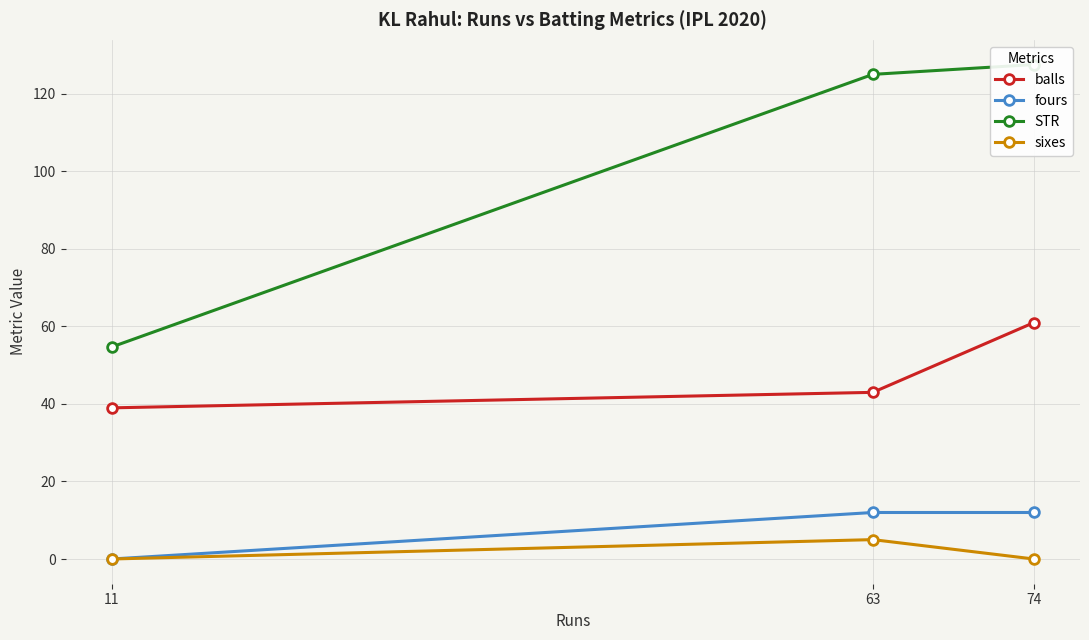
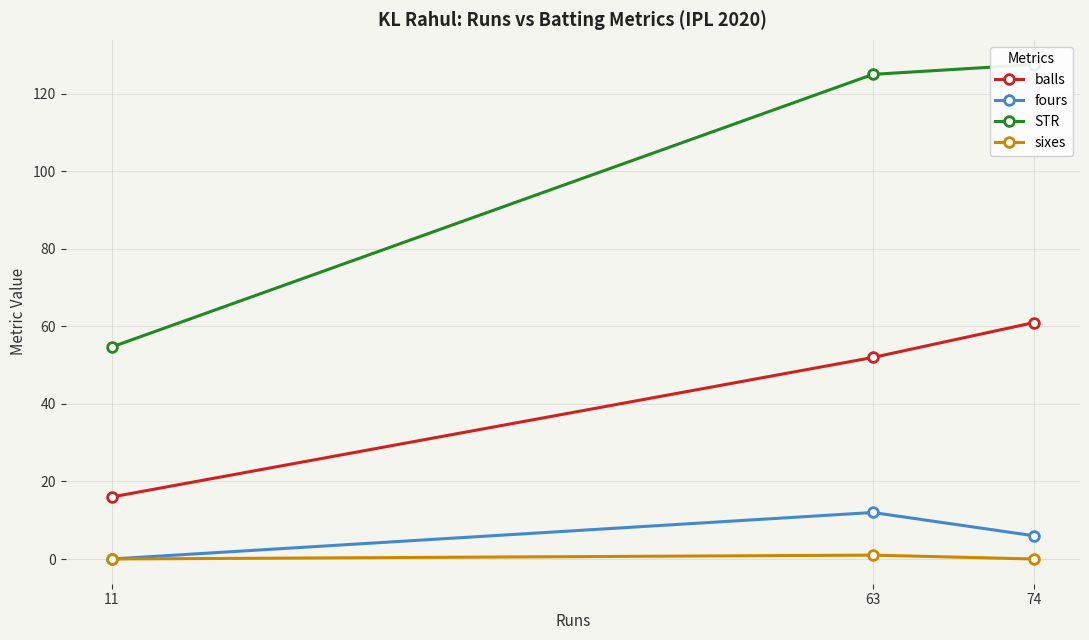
  {
    "balls": {
-     "11": 39,
-     "63": 43,
+     "11": 16,
+     "63": 52,
      "74": 61
    },
    "fours": {
      "63": 12,
-     "74": 12
+     "74": 6
    },
    "STR": {
      "11": 55,
      "63": 125
    },
    "sixes": {
-     "63": 5,
+     "63": 1,
      "74": 0
    }
  }
